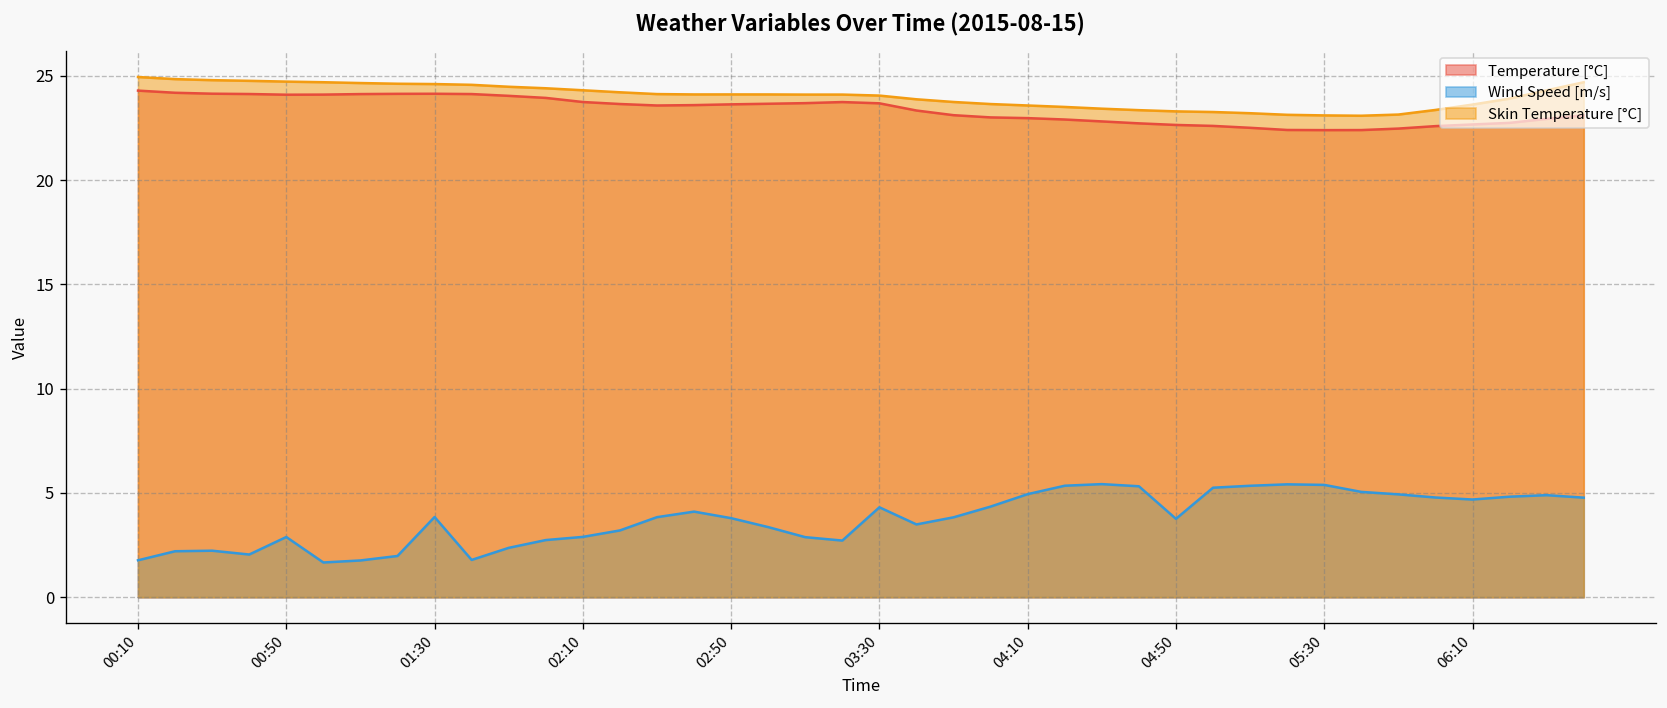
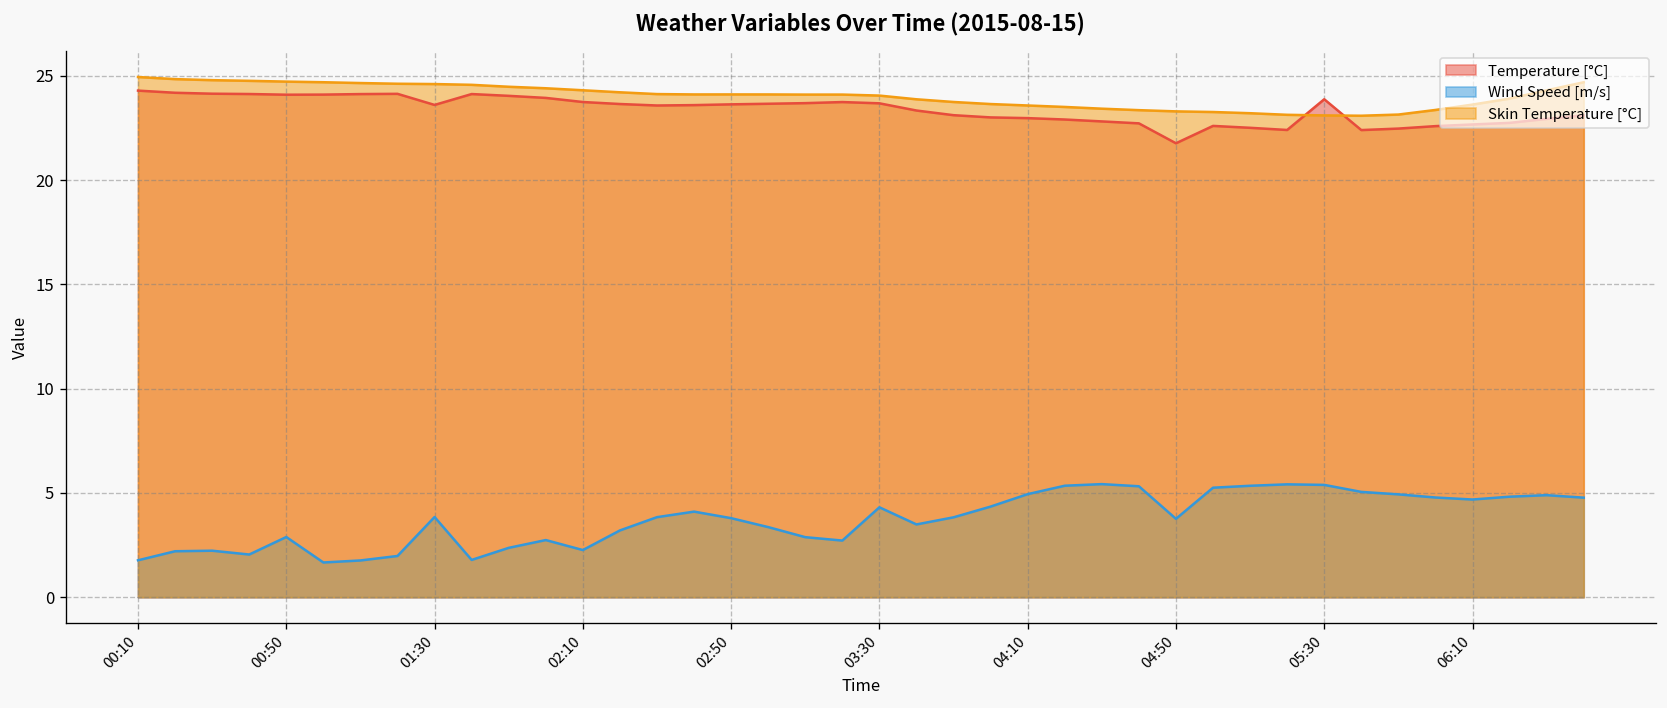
  {
    "Temperature [°C]": {
      "00:10": 24.3,
      "00:50": 24.1,
-     "01:30": 24.1,
+     "01:30": 23.6,
      "02:10": 23.8,
      "02:50": 23.6,
      "03:30": 23.7,
      "04:10": 23.0,
-     "04:50": 22.7,
-     "05:30": 22.4
+     "04:50": 21.8,
+     "05:30": 23.9
    },
    "Wind Speed [m/s]": {
      "00:10": 1.8,
      "00:50": 2.9,
      "01:30": 3.8,
-     "02:10": 2.9,
+     "02:10": 2.3,
      "02:50": 3.8,
      "03:30": 4.3,
      "04:10": 4.9,
      "04:50": 3.8,
      "05:30": 5.4,
      "06:10": 4.7
    },
    "Skin Temperature [°C]": {
      "00:10": 25.0,
      "00:50": 24.7,
      "01:30": 24.6,
      "02:10": 24.3,
      "02:50": 24.1,
      "03:30": 24.1,
      "04:10": 23.6,
      "04:50": 23.3,
      "05:30": 23.1
    }
  }
